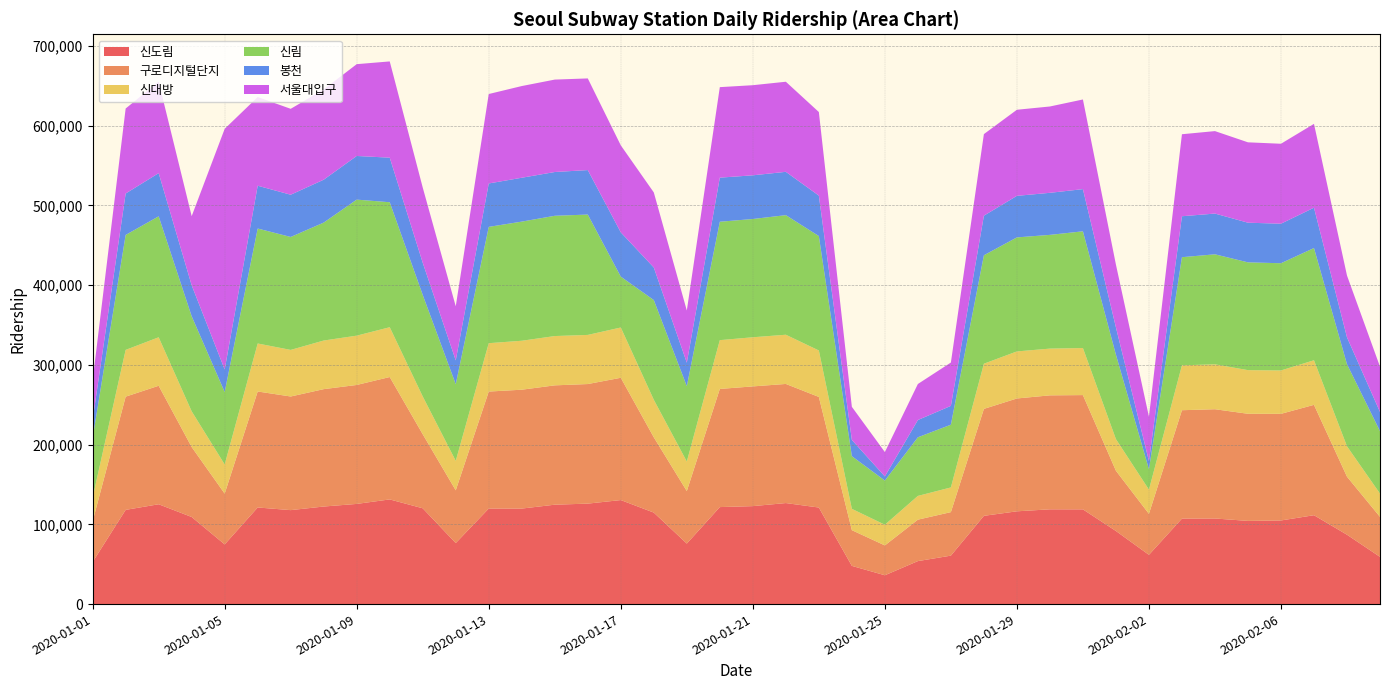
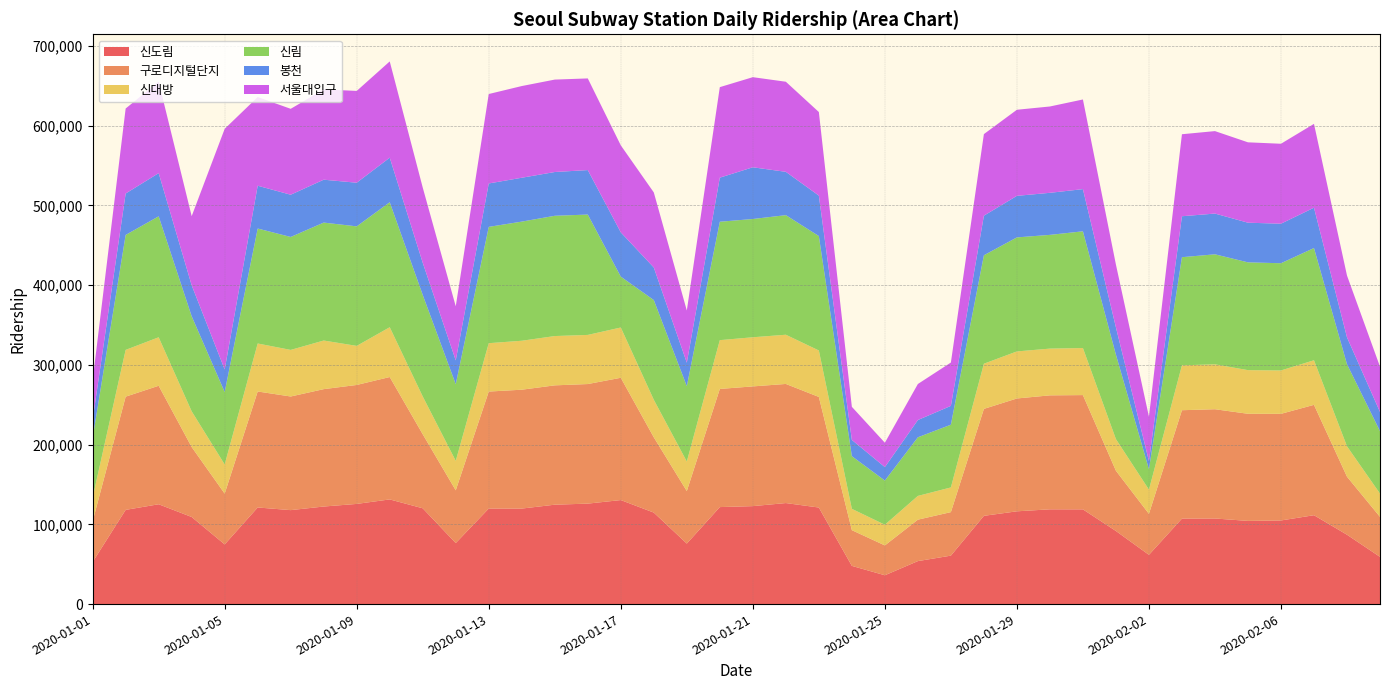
  {
    "신대방": {
      "2020-01-01": "30,000",
      "2020-01-05": "40,000",
-     "2020-01-09": "60,000",
+     "2020-01-09": "50,000",
      "2020-01-13": "60,000",
      "2020-01-17": "60,000",
      "2020-01-21": "60,000",
      "2020-01-25": "30,000",
      "2020-01-29": "60,000",
      "2020-02-02": "30,000",
      "2020-02-06": "50,000"
    },
    "신림": {
      "2020-01-01": "70,000",
      "2020-01-05": "90,000",
-     "2020-01-09": "170,000",
+     "2020-01-09": "150,000",
      "2020-01-13": "150,000",
      "2020-01-17": "60,000",
      "2020-01-21": "150,000",
      "2020-01-25": "60,000",
      "2020-01-29": "140,000",
      "2020-02-02": "30,000",
      "2020-02-06": "130,000"
    },
    "봉천": {
      "2020-01-01": "20,000",
      "2020-01-05": "30,000",
      "2020-01-09": "50,000",
      "2020-01-13": "50,000",
      "2020-01-17": "60,000",
-     "2020-01-21": "50,000",
-     "2020-01-25": "10,000",
+     "2020-01-21": "60,000",
+     "2020-01-25": "20,000",
      "2020-01-29": "50,000",
      "2020-02-02": "10,000",
      "2020-02-06": "50,000"
    },
    "서울대입구": {
      "2020-01-01": "50,000",
      "2020-01-05": "300,000",
      "2020-01-09": "120,000",
      "2020-01-13": "110,000",
      "2020-01-17": "110,000",
      "2020-01-21": "110,000",
      "2020-01-25": "30,000",
      "2020-01-29": "110,000",
      "2020-02-02": "60,000",
      "2020-02-06": "100,000"
    }
  }
